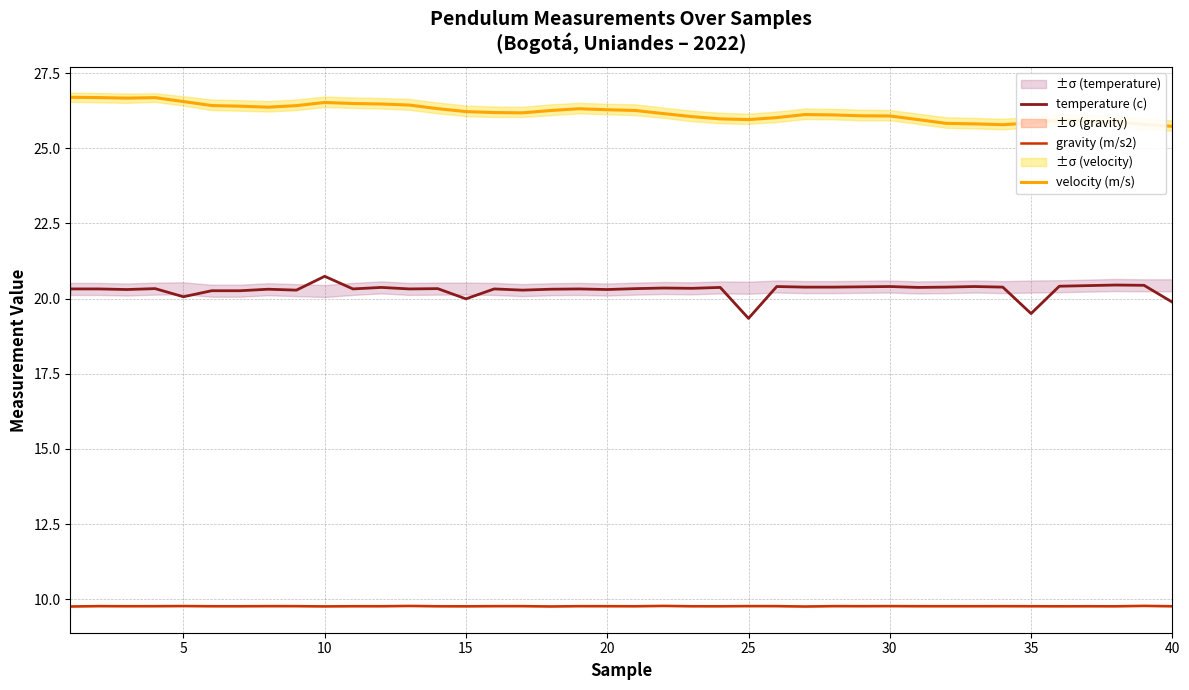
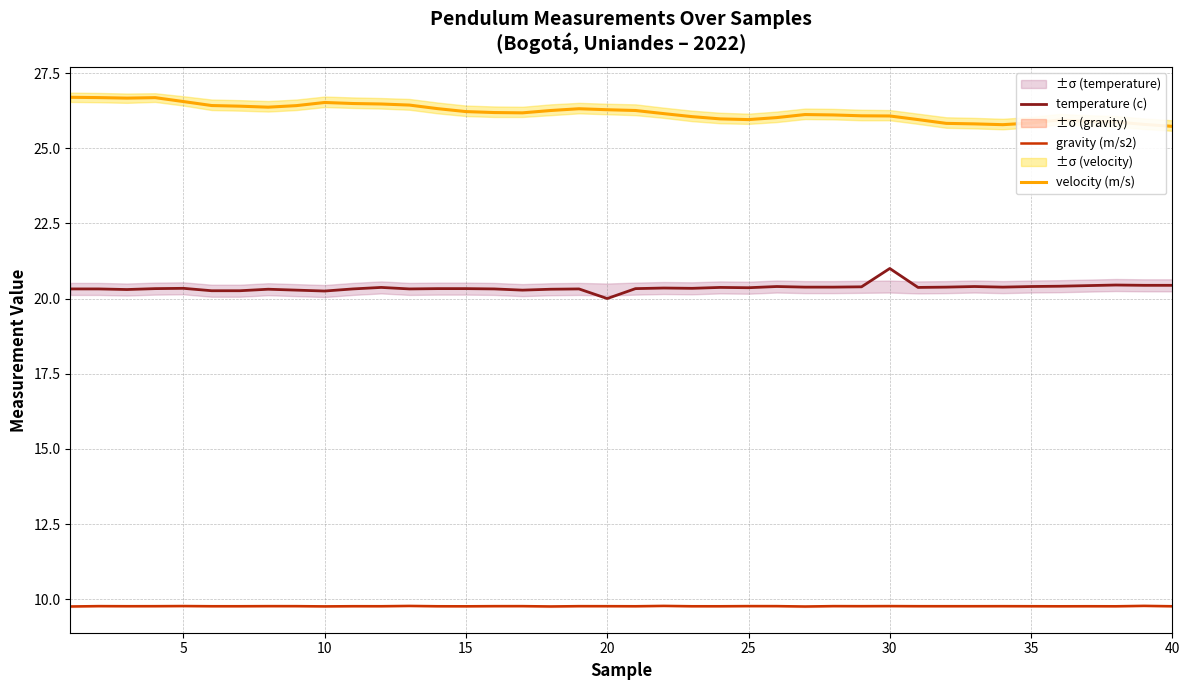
  {
    "temperature (c)": {
-     "5": 20.1,
-     "10": 20.7,
-     "15": 20.0,
-     "20": 20.3,
-     "25": 19.3,
-     "30": 20.4,
-     "35": 19.5,
-     "40": 19.9
+     "5": 20.3,
+     "10": 20.3,
+     "15": 20.3,
+     "20": 20.0,
+     "25": 20.4,
+     "30": 21.0,
+     "35": 20.4,
+     "40": 20.4
    }
  }
